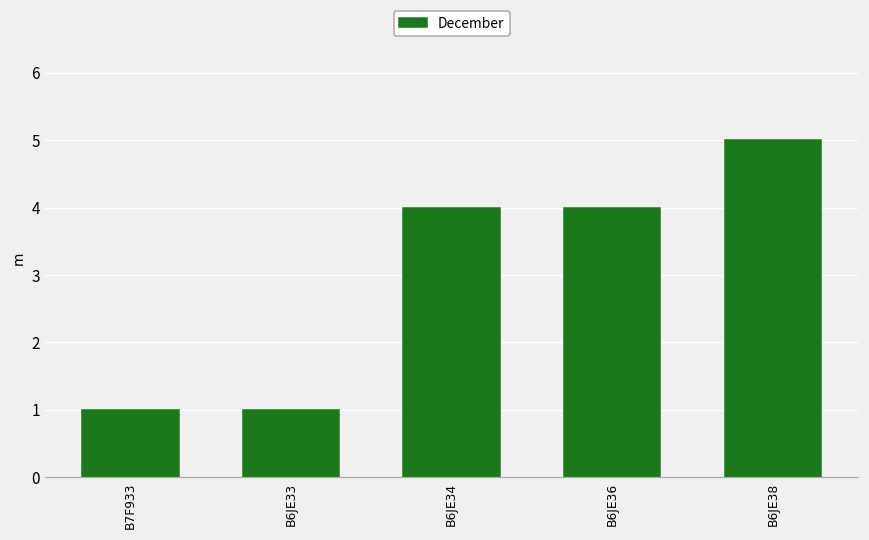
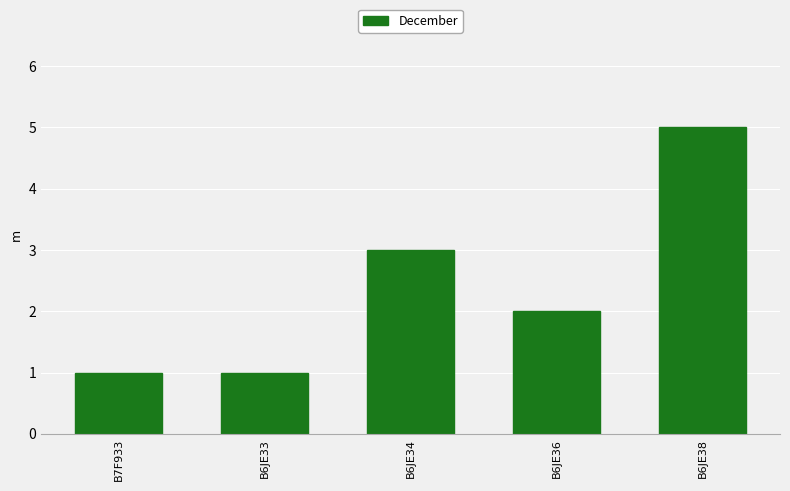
  {
    "B7F933": 1,
    "B6JE33": 1,
-   "B6JE34": 4,
-   "B6JE36": 4,
+   "B6JE34": 3,
+   "B6JE36": 2,
    "B6JE38": 5
  }
